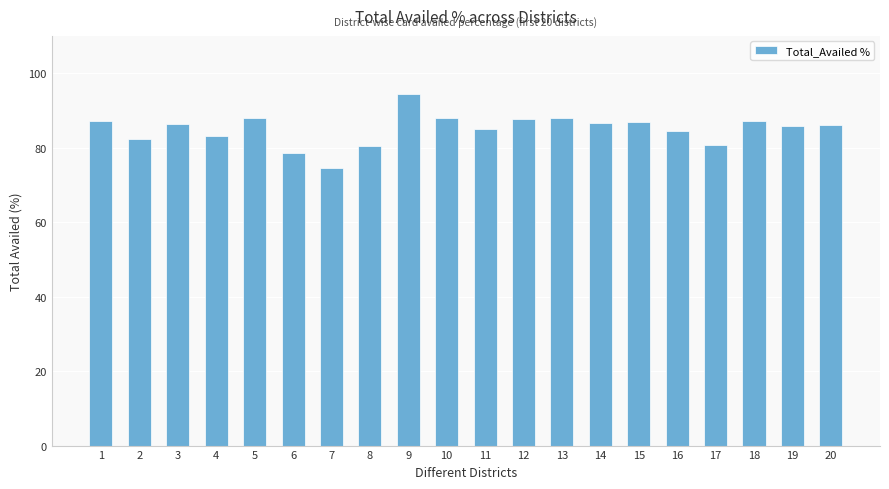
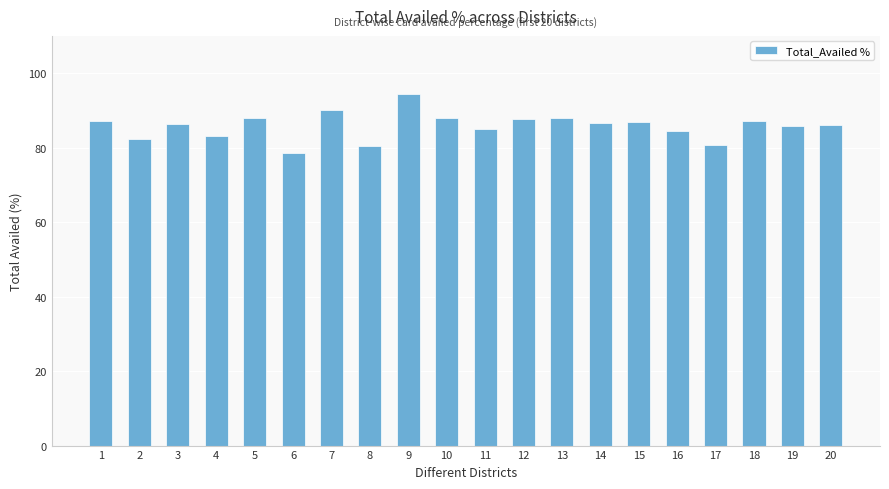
  {
    "1": 87,
    "2": 82,
    "3": 86,
    "4": 83,
    "5": 88,
    "6": 79,
-   "7": 74,
+   "7": 90,
    "8": 80,
    "9": 94,
    "10": 88,
    "11": 85,
    "12": 88,
    "13": 88,
    "14": 87,
    "15": 87,
    "16": 84,
    "17": 81,
    "18": 87,
    "19": 86,
    "20": 86
  }
